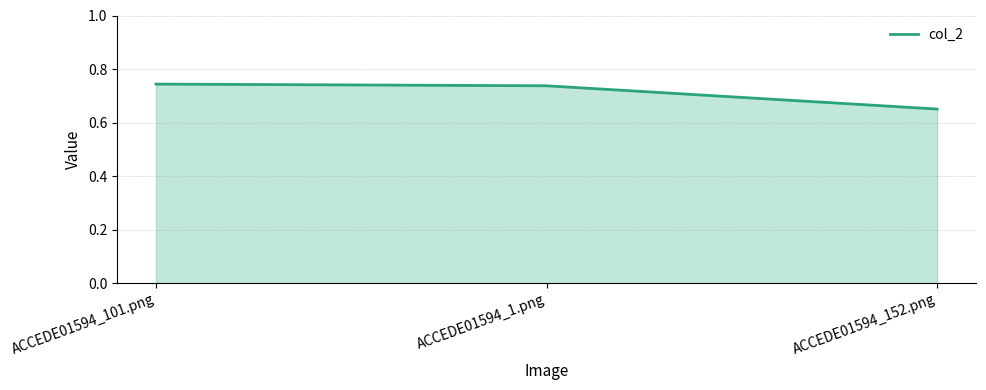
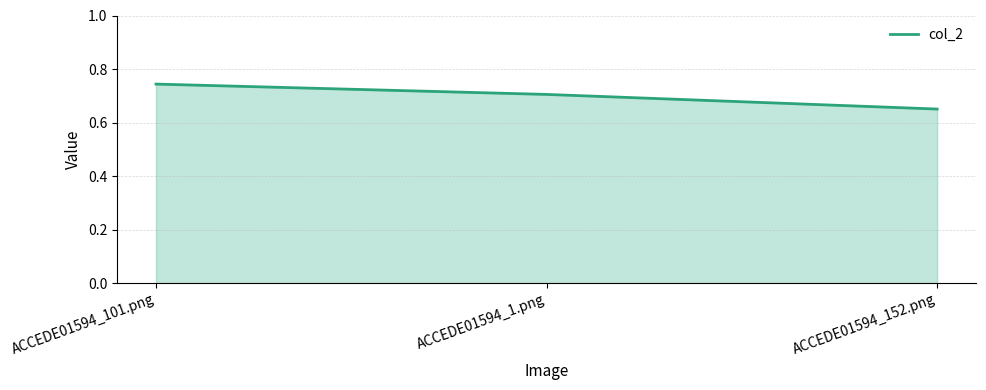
  {
    "ACCEDE01594_101.png": 0.74,
-   "ACCEDE01594_1.png": 0.74,
+   "ACCEDE01594_1.png": 0.71,
    "ACCEDE01594_152.png": 0.65
  }
